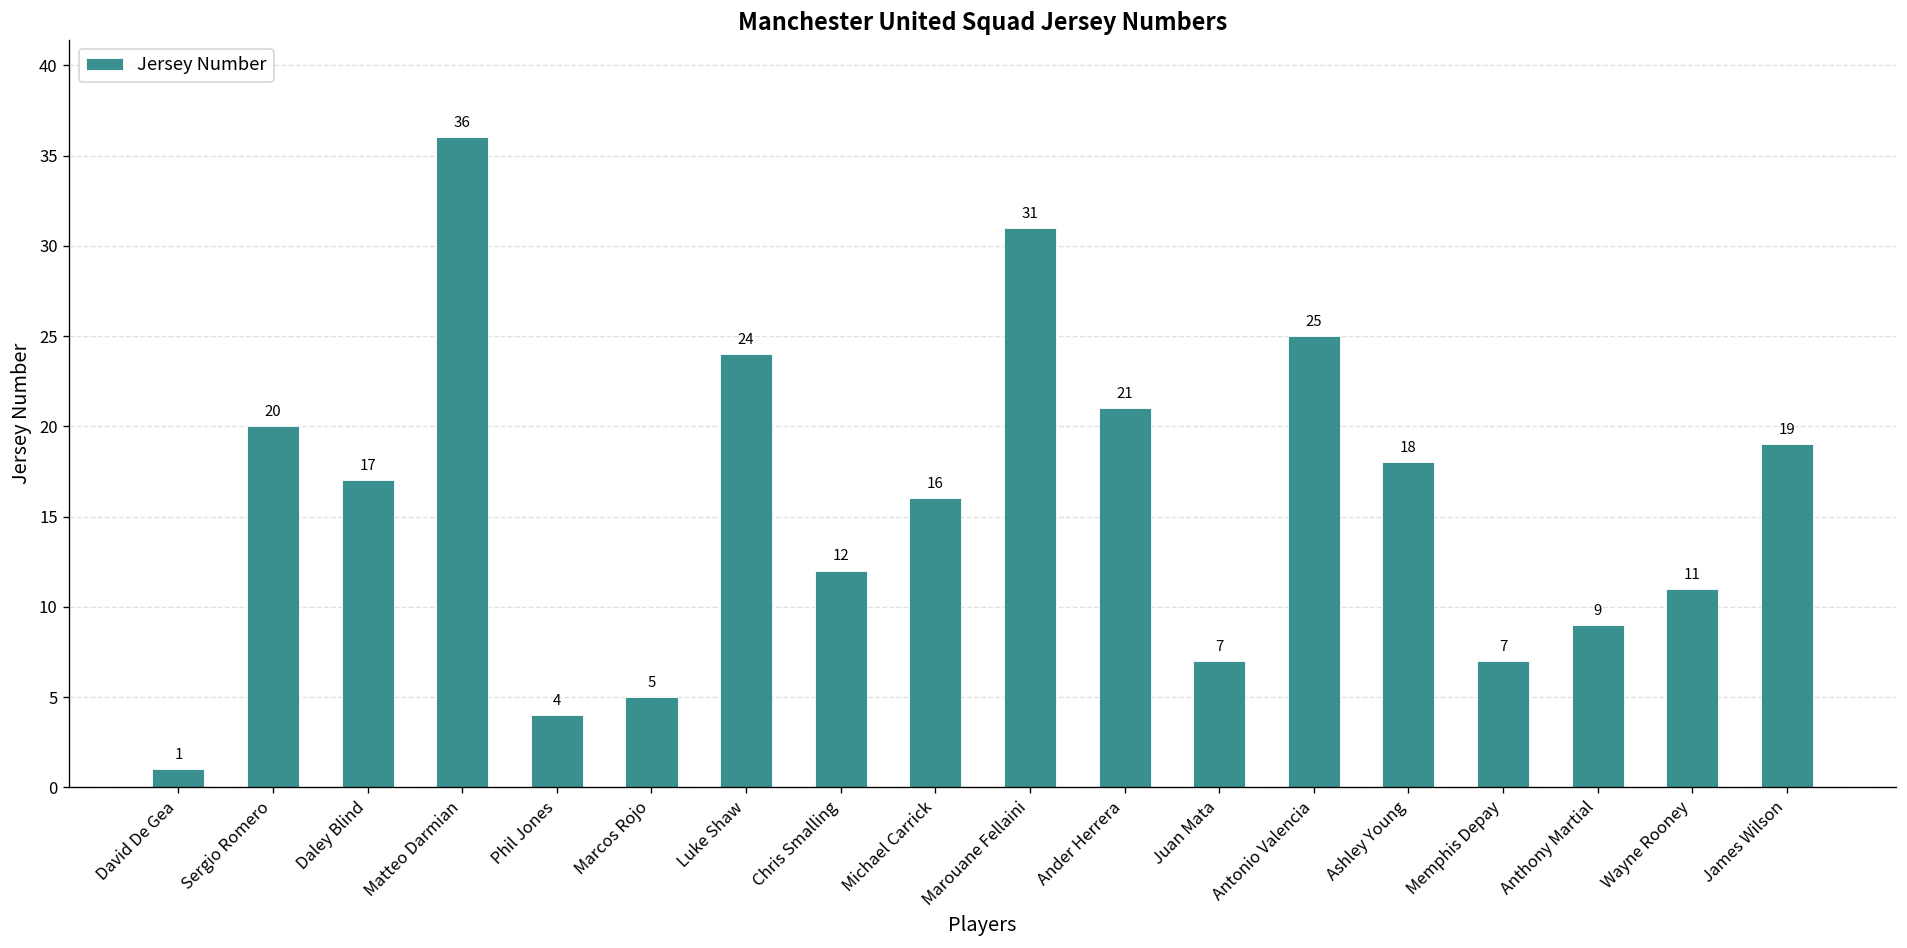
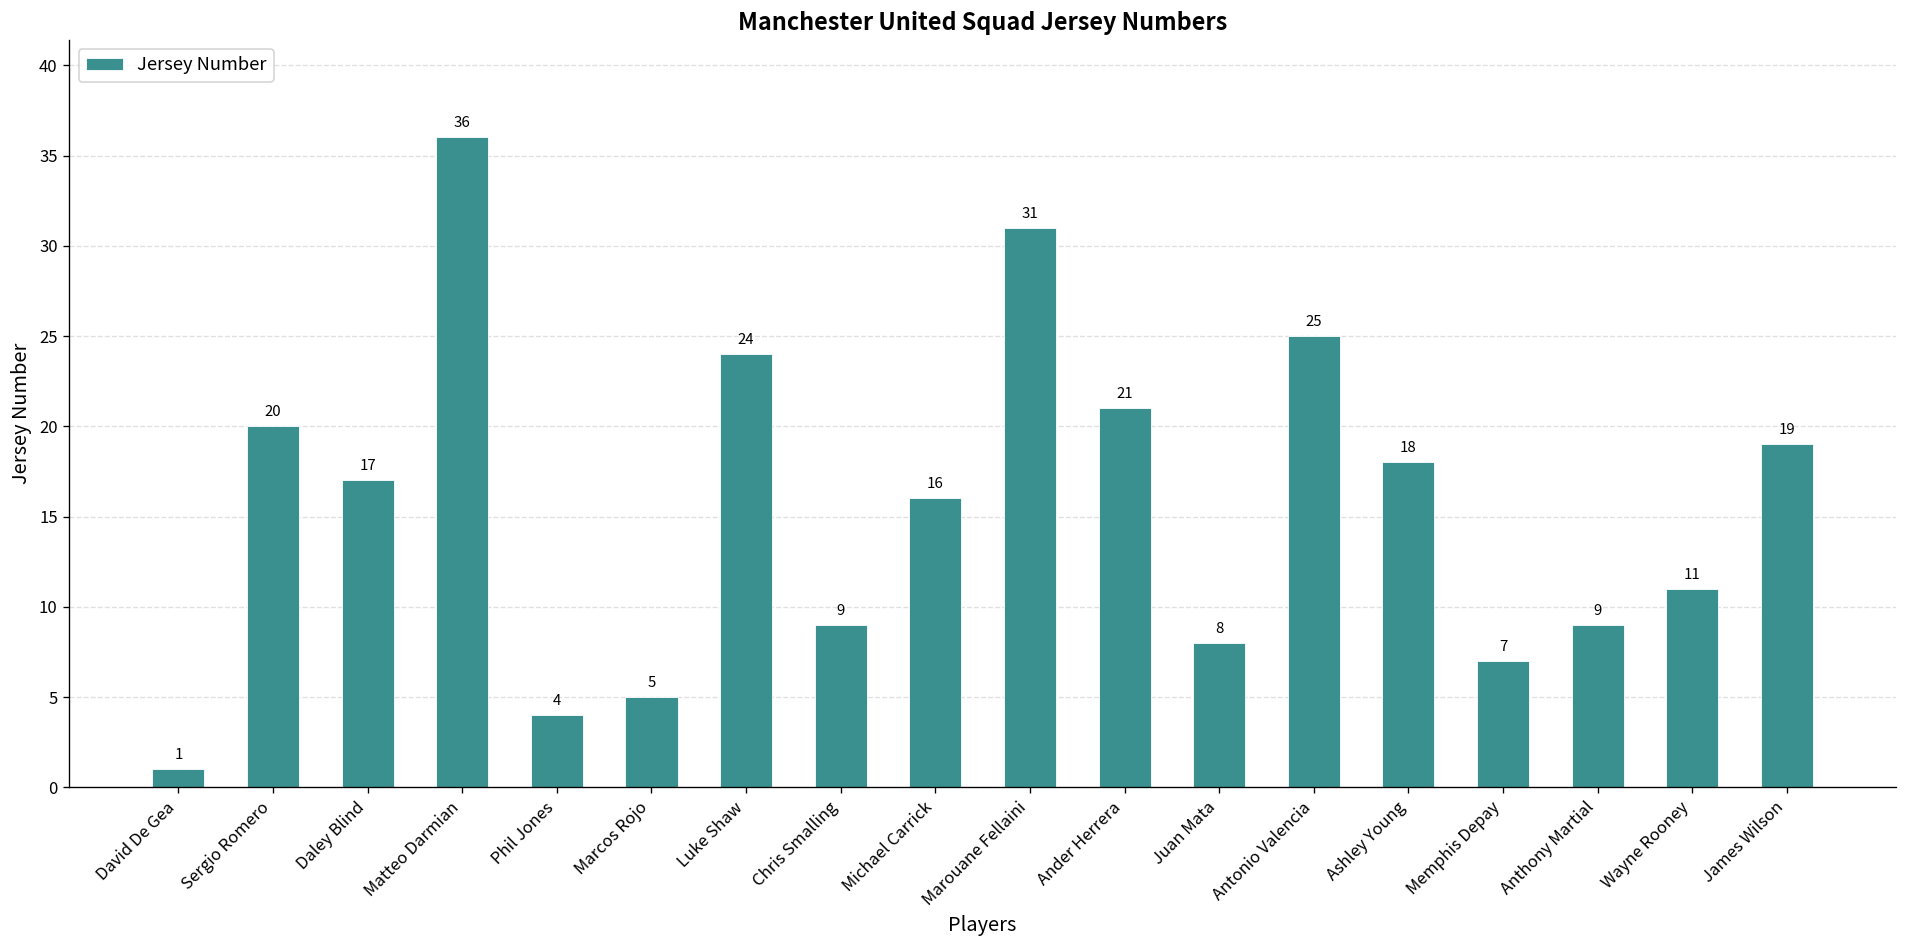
  {
    "David De Gea": 1,
    "Sergio Romero": 20,
    "Daley Blind": 17,
    "Matteo Darmian": 36,
    "Phil Jones": 4,
    "Marcos Rojo": 5,
    "Luke Shaw": 24,
-   "Chris Smalling": 12,
+   "Chris Smalling": 9,
    "Michael Carrick": 16,
    "Marouane Fellaini": 31,
    "Ander Herrera": 21,
-   "Juan Mata": 7,
+   "Juan Mata": 8,
    "Antonio Valencia": 25,
    "Ashley Young": 18,
    "Memphis Depay": 7,
    "Anthony Martial": 9,
    "Wayne Rooney": 11,
    "James Wilson": 19
  }
